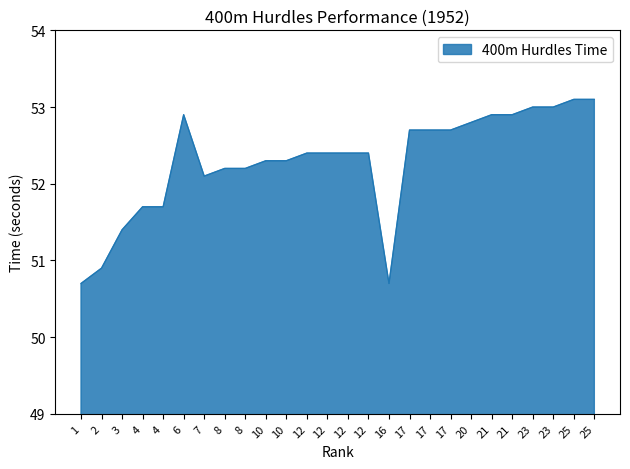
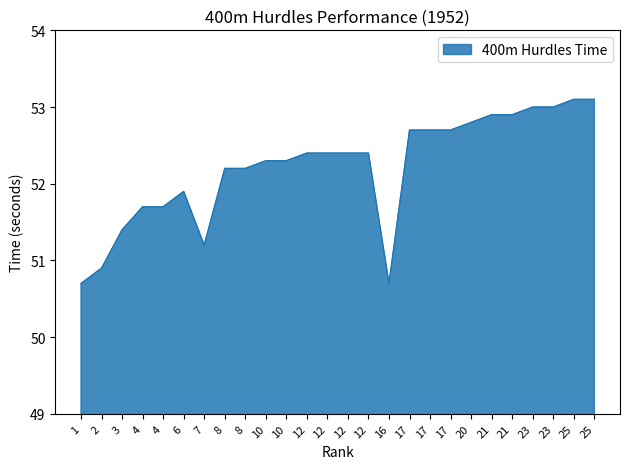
  {
    "1": 50.7,
    "2": 50.9,
    "3": 51.4,
-   "6": 52.9,
-   "7": 52.1,
+   "6": 51.9,
+   "7": 51.2,
    "16": 50.7,
    "20": 52.8
  }
